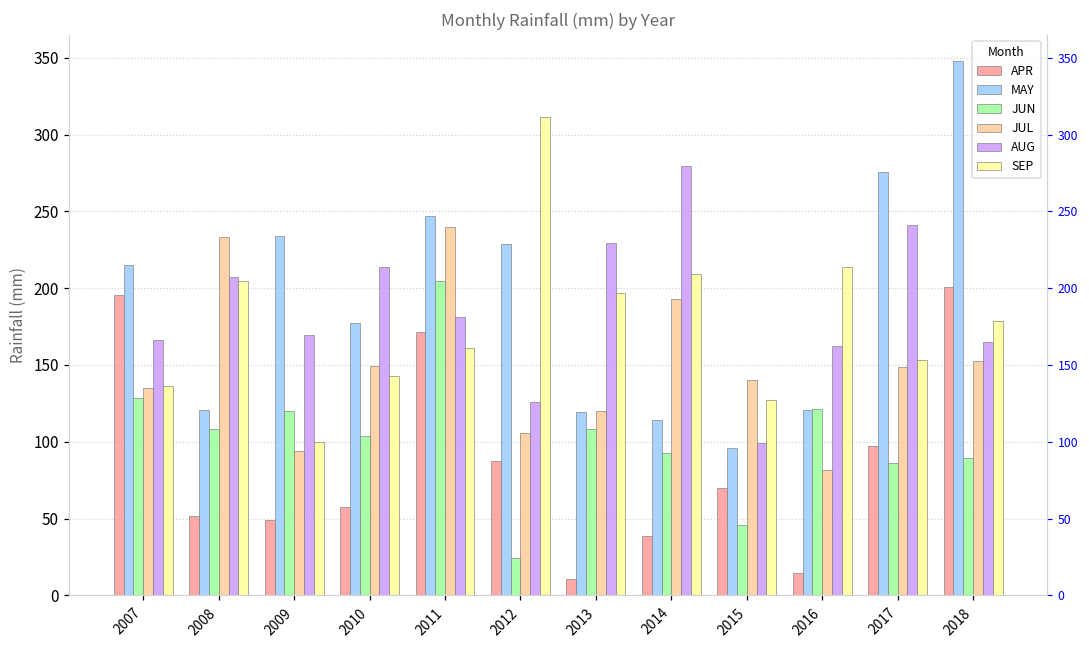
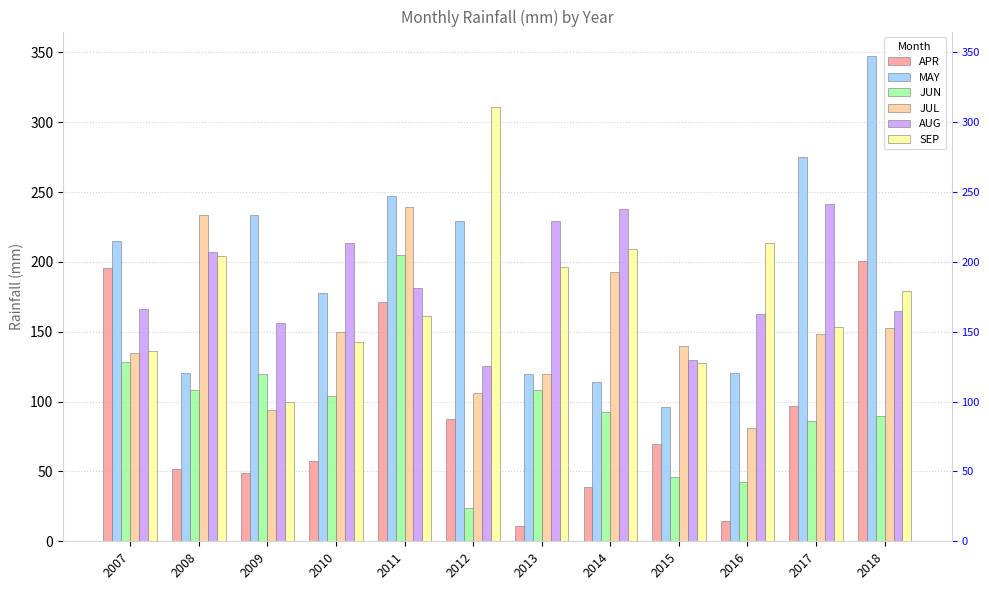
  {
    "MAY": {
      "2007": 215,
      "2008": 121,
      "2009": 234,
      "2010": 178,
      "2011": 247,
      "2012": 229,
      "2013": 120,
      "2014": 114,
      "2015": 96,
      "2016": 121,
      "2017": 276,
      "2018": 348
    },
    "JUN": {
      "2007": 128,
      "2008": 108,
      "2009": 120,
      "2010": 104,
      "2011": 205,
      "2012": 24,
      "2013": 109,
      "2014": 93,
      "2015": 46,
-     "2016": 122,
+     "2016": 42,
      "2017": 86,
      "2018": 89
    },
    "AUG": {
      "2007": 166,
      "2008": 207,
-     "2009": 169,
+     "2009": 157,
      "2010": 214,
      "2011": 182,
      "2012": 126,
      "2013": 229,
-     "2014": 280,
-     "2015": 100,
+     "2014": 238,
+     "2015": 130,
      "2016": 163,
      "2017": 241,
      "2018": 165
    }
  }
